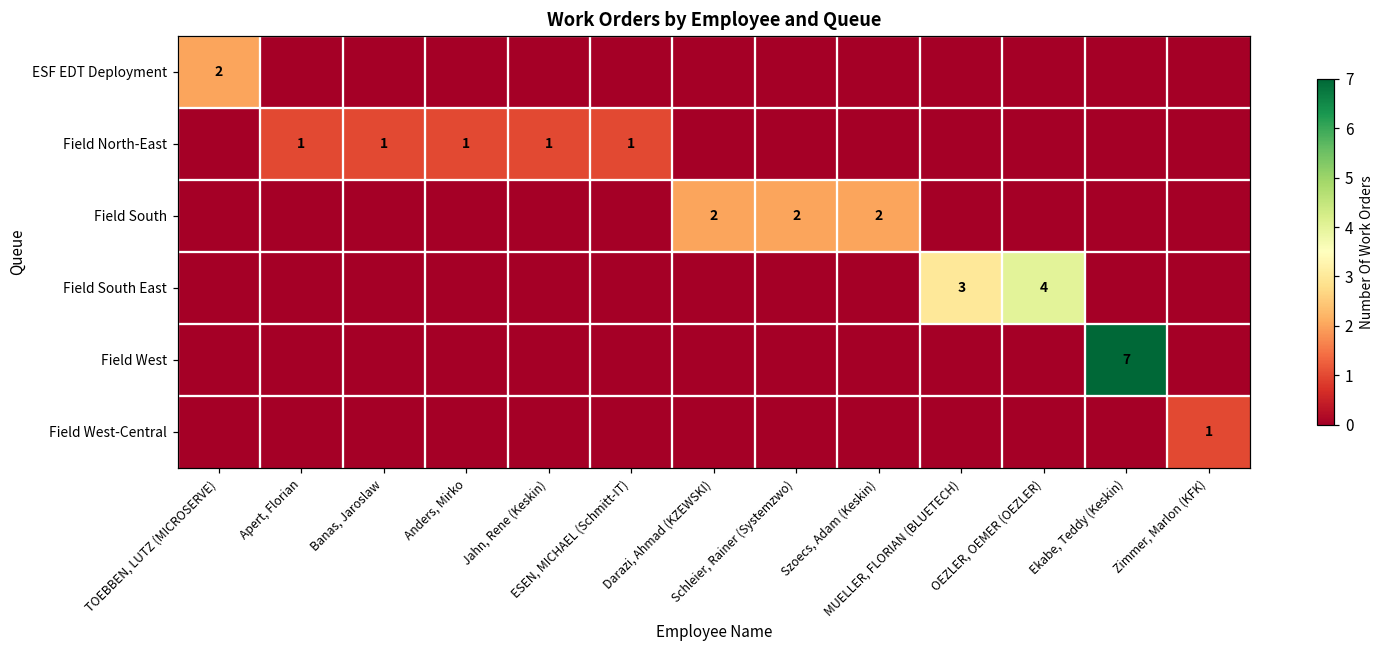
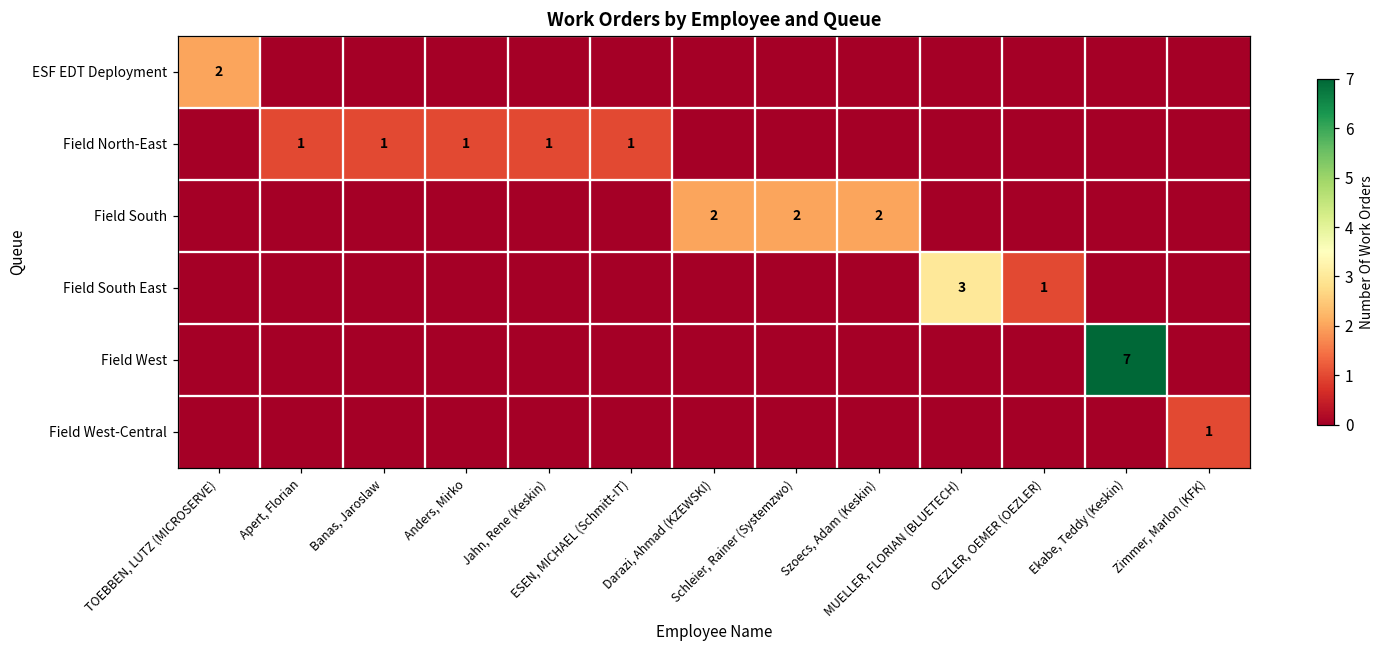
  {
    "ESF EDT Deployment": {
      "TOEBBEN, LUTZ (MICROSERVE)": 2
    },
    "Field North-East": {
      "Apert, Florian": 1,
      "Banas, Jaroslaw": 1,
      "Anders, Mirko": 1,
      "Jahn, Rene (Keskin)": 1,
      "ESEN, MICHAEL (Schmitt-IT)": 1
    },
    "Field South": {
      "Darazi, Ahmad (KZEWSKI)": 2,
      "Schleier, Rainer (Systemzwo)": 2,
      "Szoecs, Adam (Keskin)": 2
    },
    "Field South East": {
      "MUELLER, FLORIAN (BLUETECH)": 3,
-     "OEZLER, OEMER (OEZLER)": 4
+     "OEZLER, OEMER (OEZLER)": 1
    },
    "Field West": {
      "Ekabe, Teddy (Keskin)": 7
    },
    "Field West-Central": {
      "Zimmer, Marlon (KFK)": 1
    }
  }
